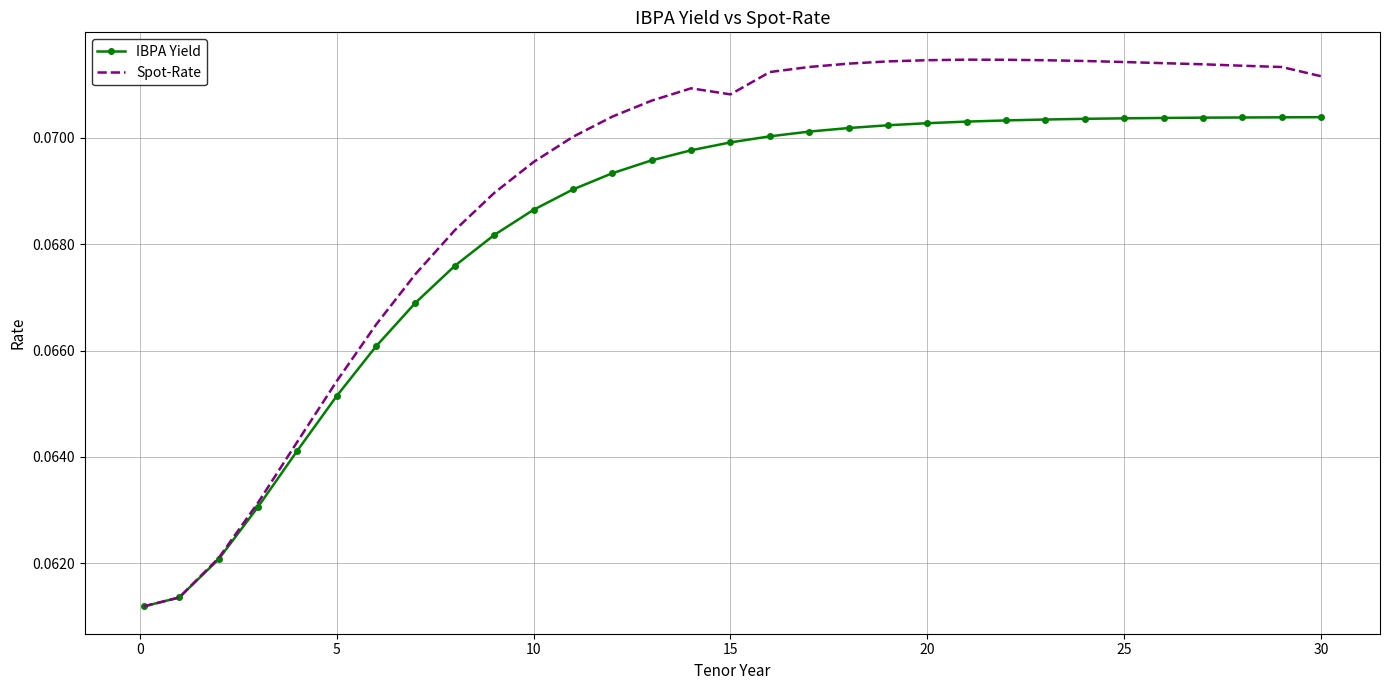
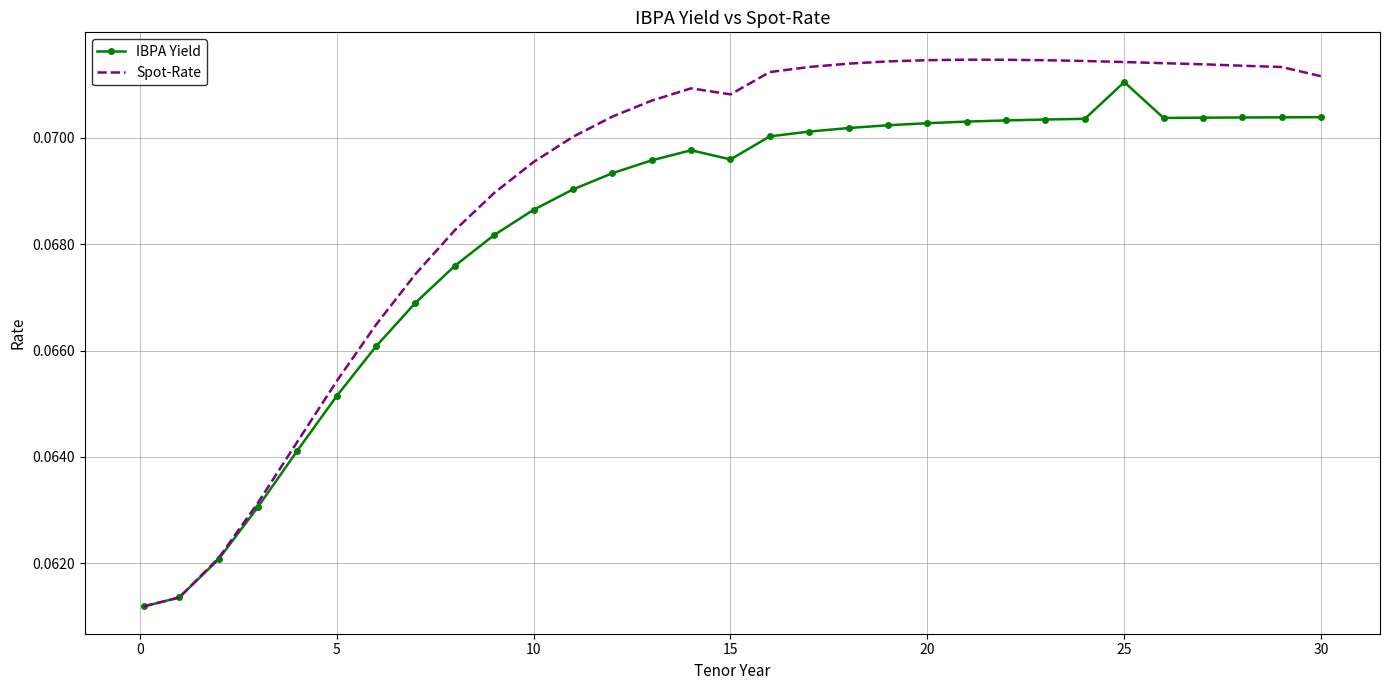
  {
    "IBPA Yield": {
      "5": 0.0651,
      "10": 0.0686,
-     "15": 0.0699,
+     "15": 0.0696,
      "20": 0.0703,
-     "25": 0.0704,
+     "25": 0.0710,
      "30": 0.0704
    },
    "Spot-Rate": {
      "5": 0.0654,
      "10": 0.0695,
      "15": 0.0708,
      "20": 0.0715,
      "25": 0.0714,
      "30": 0.0712
    }
  }
